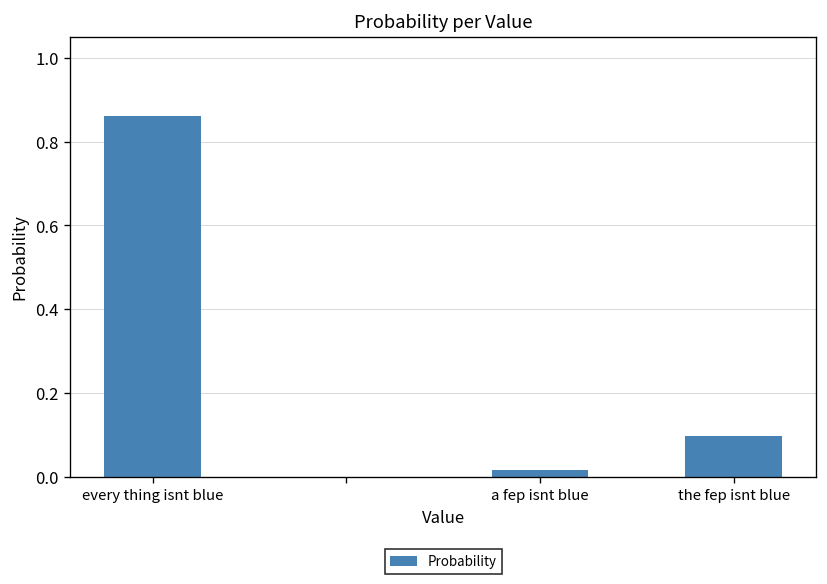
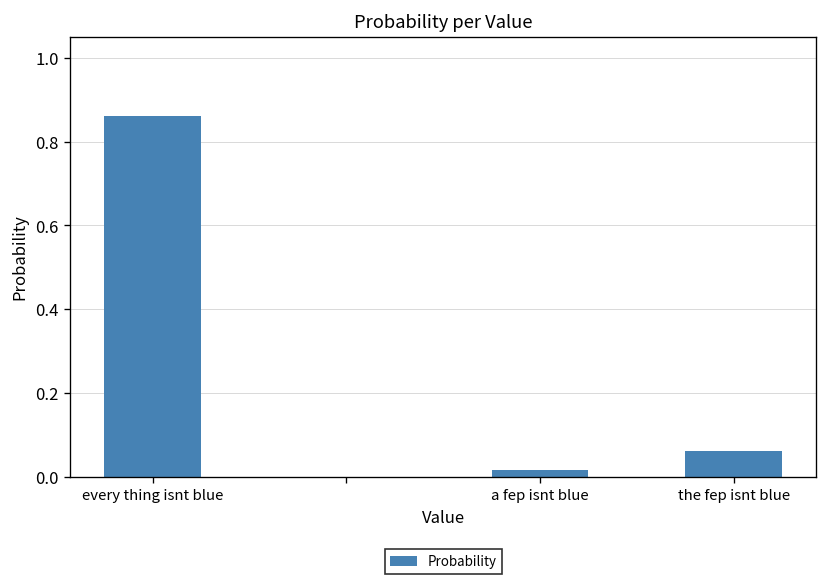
  {
    "every thing isnt blue": 0.86,
    "a fep isnt blue": 0.02,
-   "the fep isnt blue": 0.10
+   "the fep isnt blue": 0.06
  }
